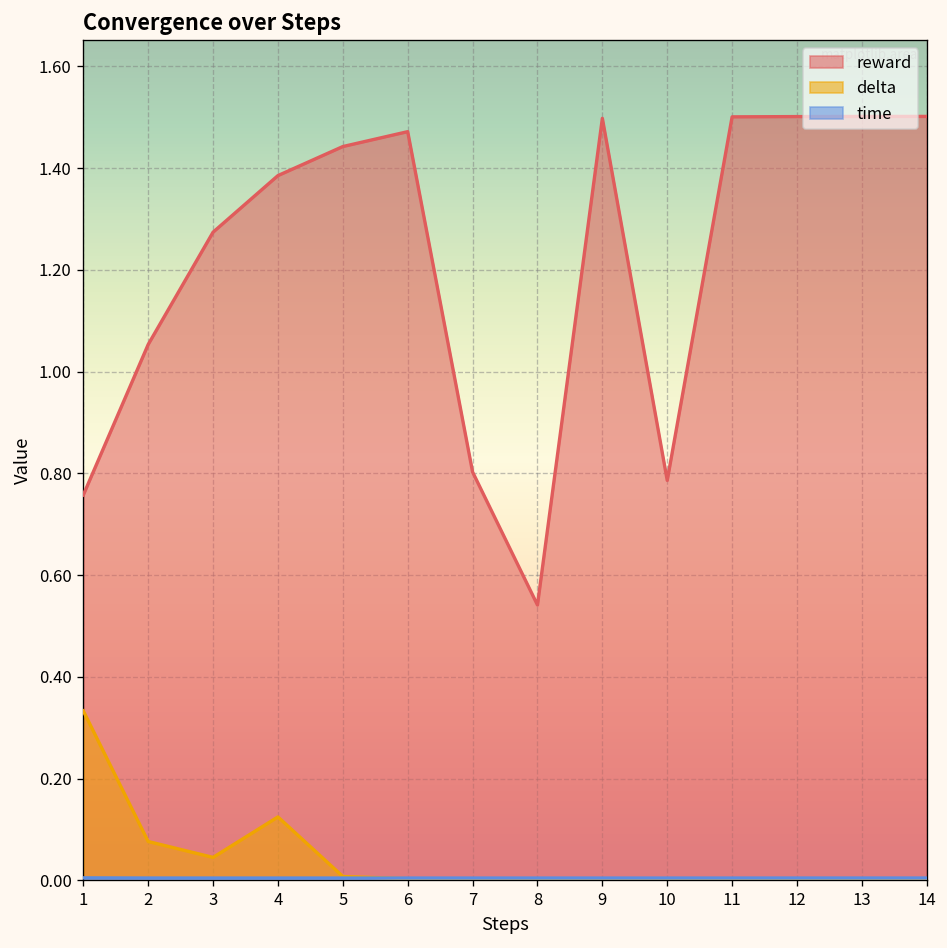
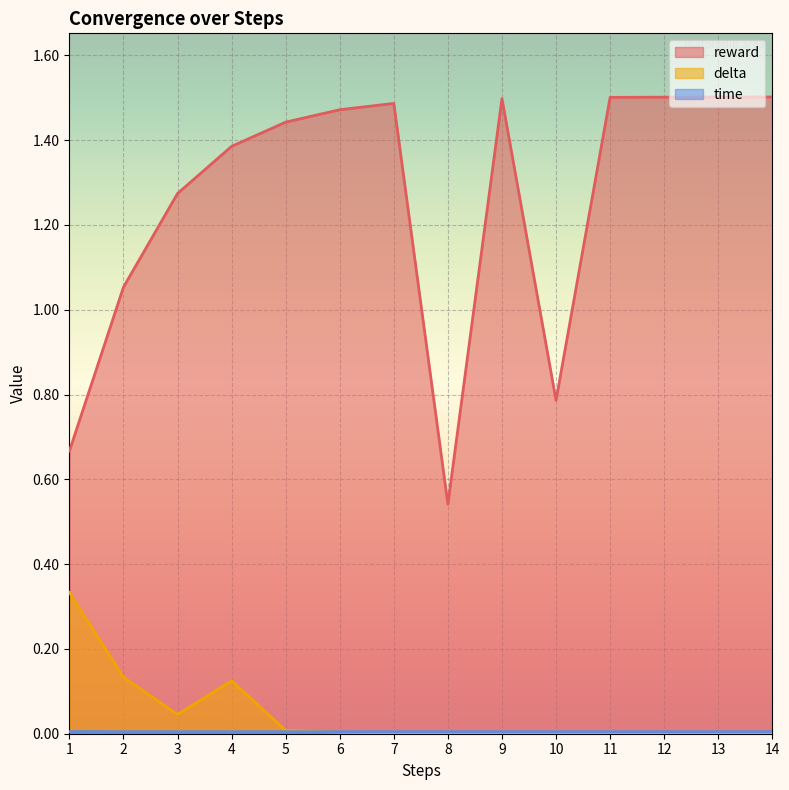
  {
    "reward": {
-     "1": 0.76,
+     "1": 0.67,
      "2": 1.05,
      "3": 1.27,
      "4": 1.39,
      "5": 1.44,
      "6": 1.47,
-     "7": 0.80,
+     "7": 1.49,
      "8": 0.54,
      "9": 1.50,
      "10": 0.79,
      "11": 1.50,
      "12": 1.50,
      "14": 1.50
    },
    "delta": {
      "1": 0.33,
-     "2": 0.08,
+     "2": 0.13,
      "3": 0.05,
      "4": 0.12
    },
    "time": {
      "1": 0.01,
      "2": 0.00,
      "3": 0.00,
      "4": 0.00
    }
  }
